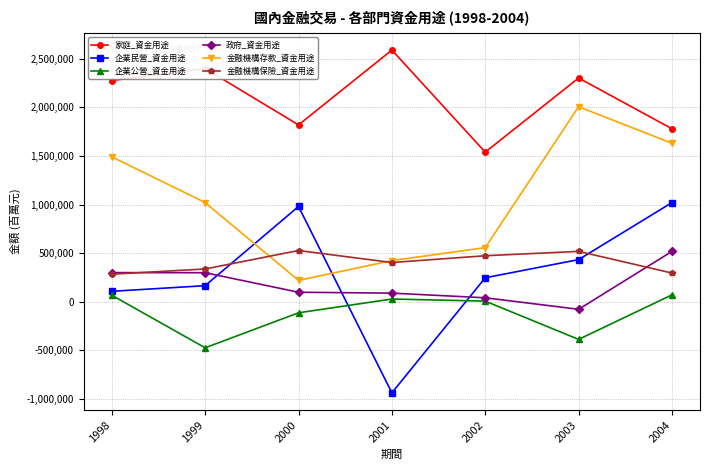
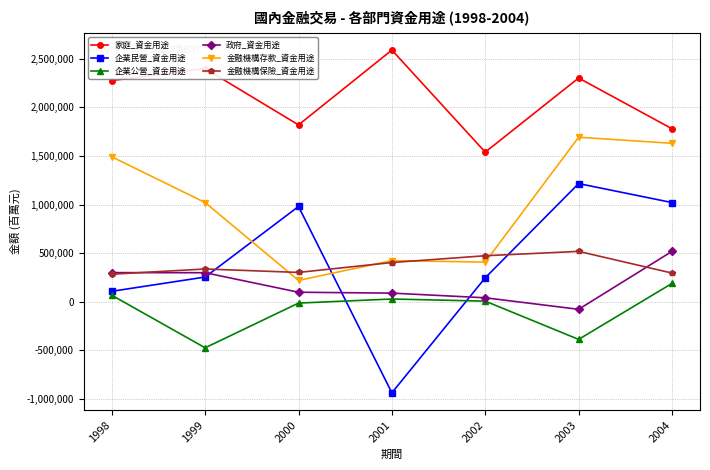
  {
    "家庭_資金用途": {
      "1998": "2,300,000",
      "2000": "1,800,000",
      "2001": "2,600,000",
      "2002": "1,500,000",
      "2003": "2,300,000",
      "2004": "1,800,000"
    },
    "企業民營_資金用途": {
      "1998": "100,000",
-     "1999": "200,000",
+     "1999": "300,000",
      "2000": "1,000,000",
      "2001": "-900,000",
      "2002": "200,000",
-     "2003": "400,000",
+     "2003": "1,200,000",
      "2004": "1,000,000"
    },
    "企業公營_資金用途": {
      "1998": "100,000",
      "1999": "-500,000",
-     "2000": "-100,000",
+     "2000": "0",
      "2001": "0",
      "2002": "0",
      "2003": "-400,000",
-     "2004": "100,000"
+     "2004": "200,000"
    },
    "政府_資金用途": {
      "1999": "300,000",
      "2000": "100,000",
      "2001": "100,000",
      "2002": "0",
      "2003": "-100,000",
      "2004": "500,000"
    },
    "金融機構存款_資金用途": {
      "1998": "1,500,000",
      "1999": "1,000,000",
      "2000": "200,000",
-     "2002": "600,000",
-     "2003": "2,000,000",
+     "2002": "400,000",
+     "2003": "1,700,000",
      "2004": "1,600,000"
    },
    "金融機構保險_資金用途": {
      "1999": "300,000",
-     "2000": "500,000",
+     "2000": "300,000",
      "2002": "500,000",
      "2003": "500,000",
      "2004": "300,000"
    }
  }
